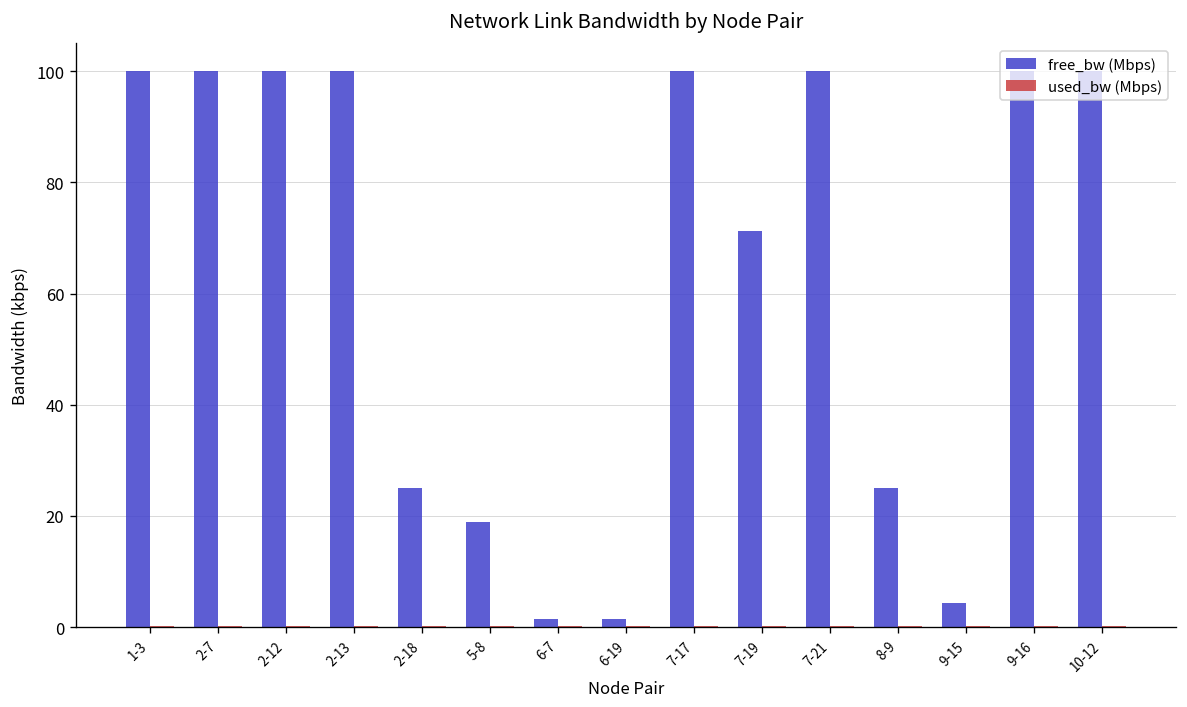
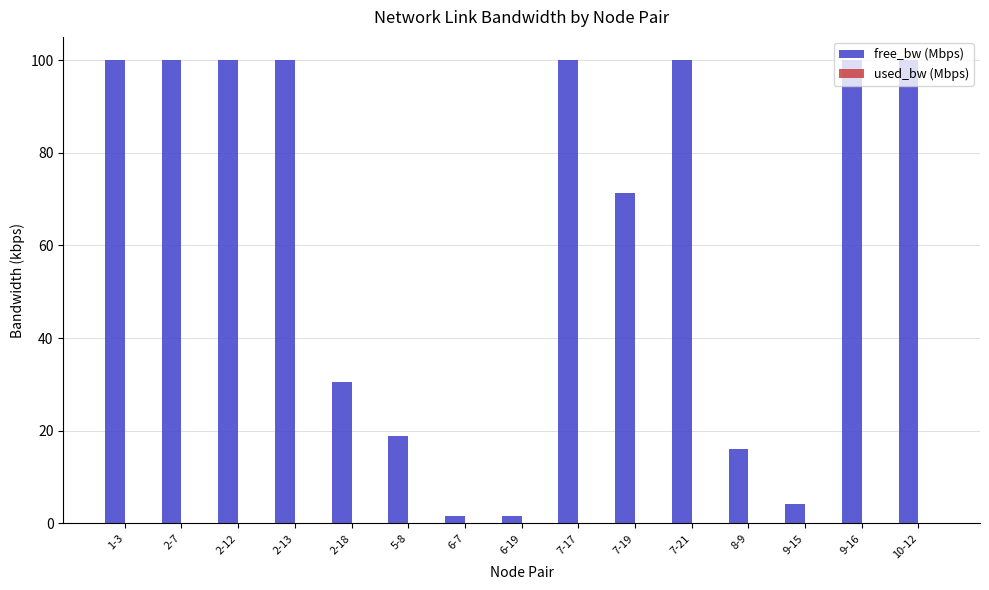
  {
    "free_bw (Mbps)": {
      "1-3": 100,
      "2-7": 100,
      "2-12": 100,
      "2-13": 100,
-     "2-18": 25,
+     "2-18": 30,
      "5-8": 19,
      "6-7": 2,
      "6-19": 2,
      "7-17": 100,
      "7-19": 71,
      "7-21": 100,
-     "8-9": 25,
+     "8-9": 16,
      "9-15": 4
    }
  }
